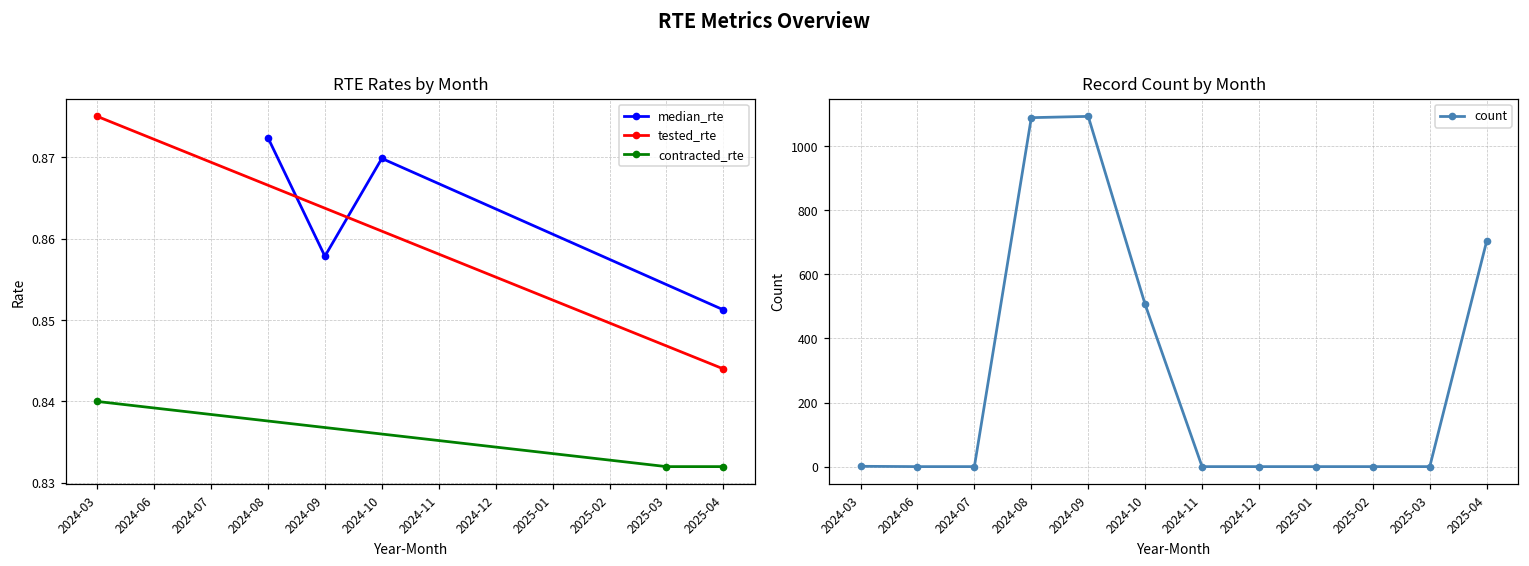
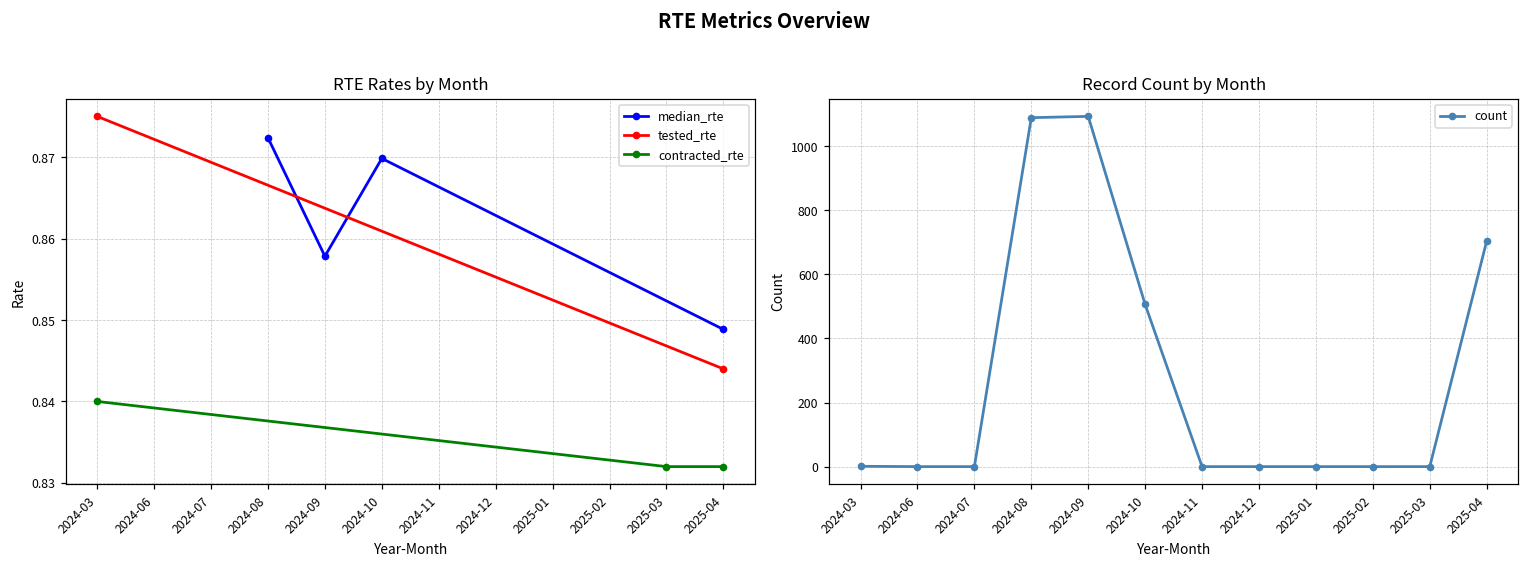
  {
    "RTE Rates by Month": {
      "median_rte": {
        "2024-08": 0.872,
        "2024-09": 0.858,
        "2024-10": 0.870,
-       "2025-04": 0.851
+       "2025-04": 0.849
      },
      "tested_rte": {
        "2024-03": 0.875,
        "2025-04": 0.844
      },
      "contracted_rte": {
        "2024-03": 0.840,
        "2025-03": 0.832,
        "2025-04": 0.832
      }
    },
    "Record Count by Month": {
      "2024-03": 0,
      "2024-06": 0,
      "2024-07": 0,
      "2024-08": 1090,
      "2024-09": 1090,
      "2024-10": 510,
      "2024-11": 0,
      "2024-12": 0,
      "2025-01": 0,
      "2025-02": 0,
      "2025-03": 0,
      "2025-04": 700
    }
  }
